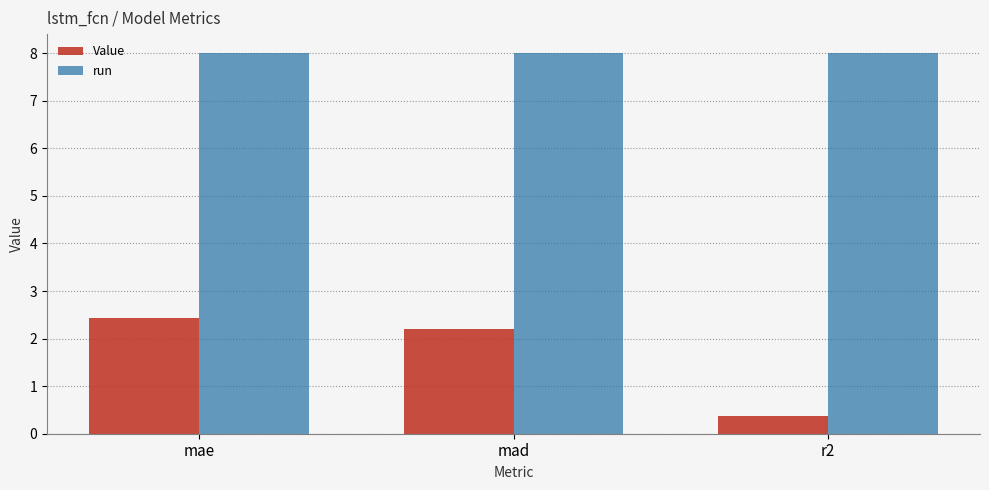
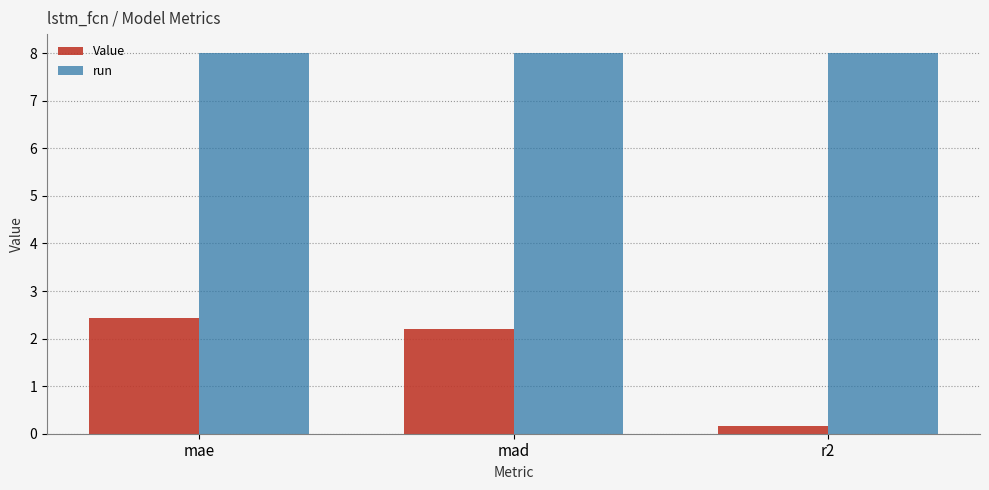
  {
    "Value": {
      "mae": 2.4,
      "mad": 2.2,
-     "r2": 0.4
+     "r2": 0.2
    },
    "run": {
      "mae": 8.0,
      "mad": 8.0,
      "r2": 8.0
    }
  }
